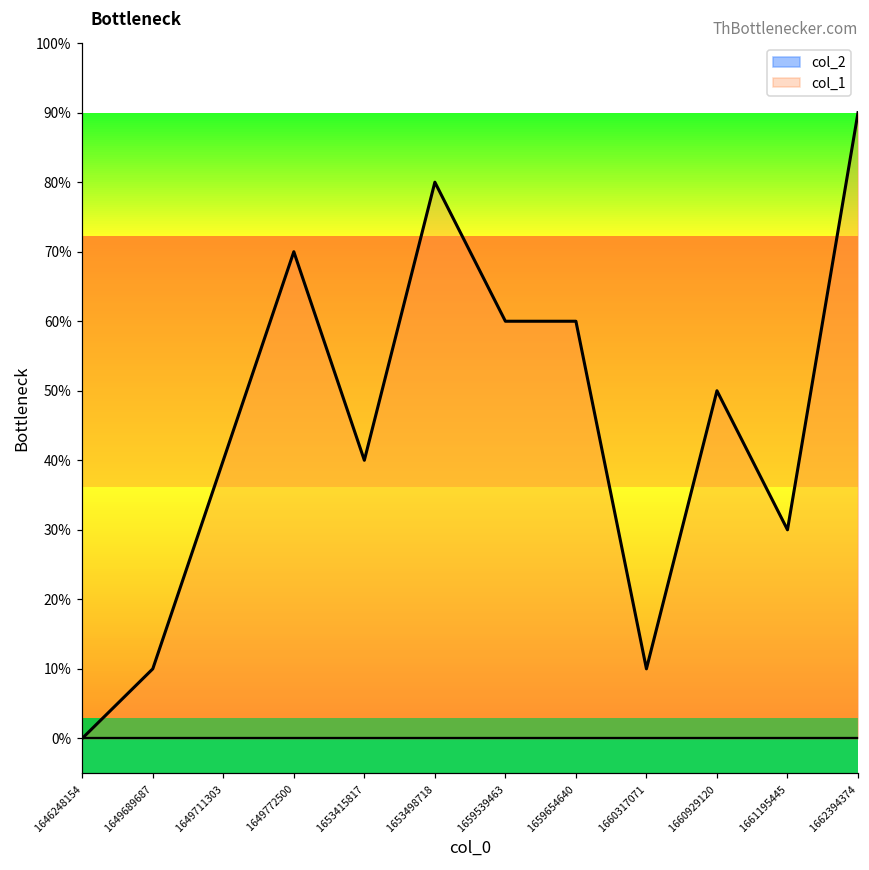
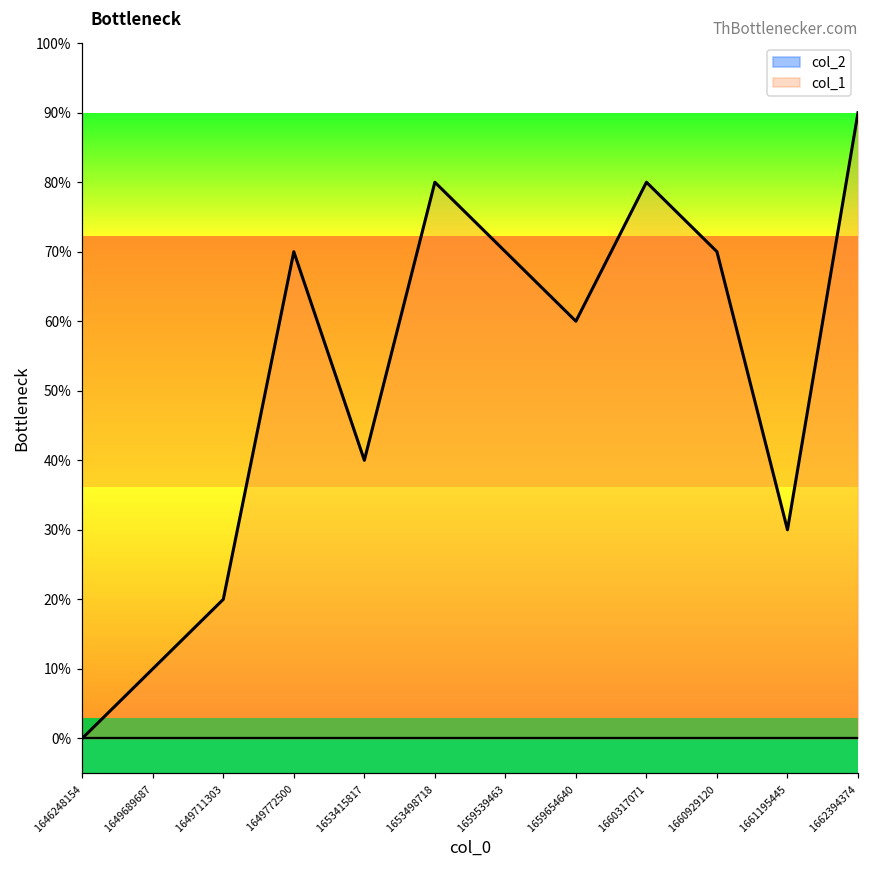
  {
    "col_2": {
      "1649689687": "0%",
      "1649711303": "0%",
      "1649772500": "0%",
      "1653415817": "0%",
      "1653498718": "0%",
      "1659539463": "0%",
      "1659654640": "0%",
      "1660317071": "0%",
      "1660929120": "0%",
      "1661195445": "0%",
      "1662394374": "0%"
    },
    "col_1": {
      "1649689687": "10%",
-     "1649711303": "40%",
+     "1649711303": "20%",
      "1649772500": "70%",
      "1653415817": "40%",
      "1653498718": "80%",
-     "1659539463": "60%",
+     "1659539463": "70%",
      "1659654640": "60%",
-     "1660317071": "10%",
-     "1660929120": "50%",
+     "1660317071": "80%",
+     "1660929120": "70%",
      "1661195445": "30%",
      "1662394374": "90%"
    }
  }
